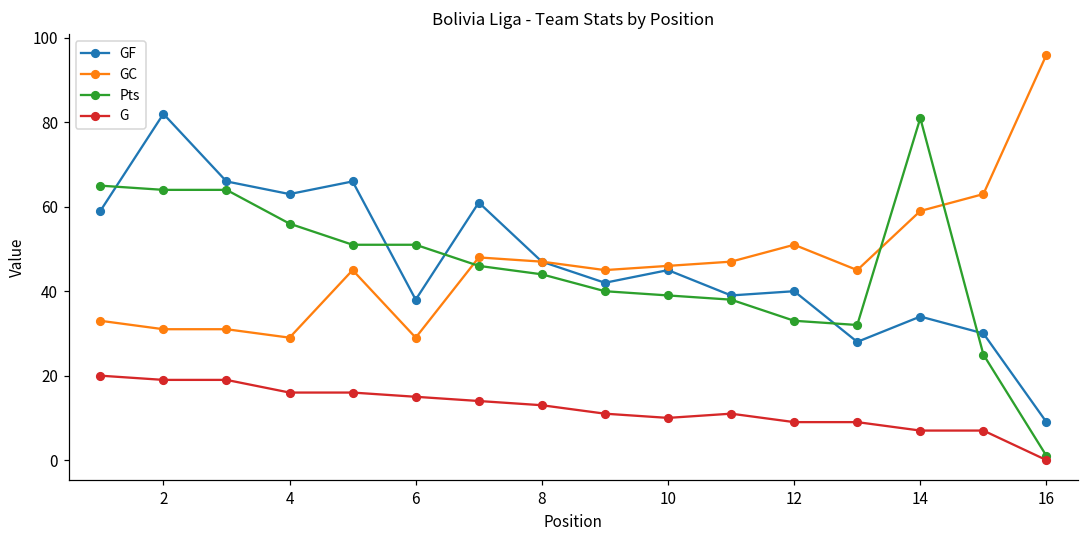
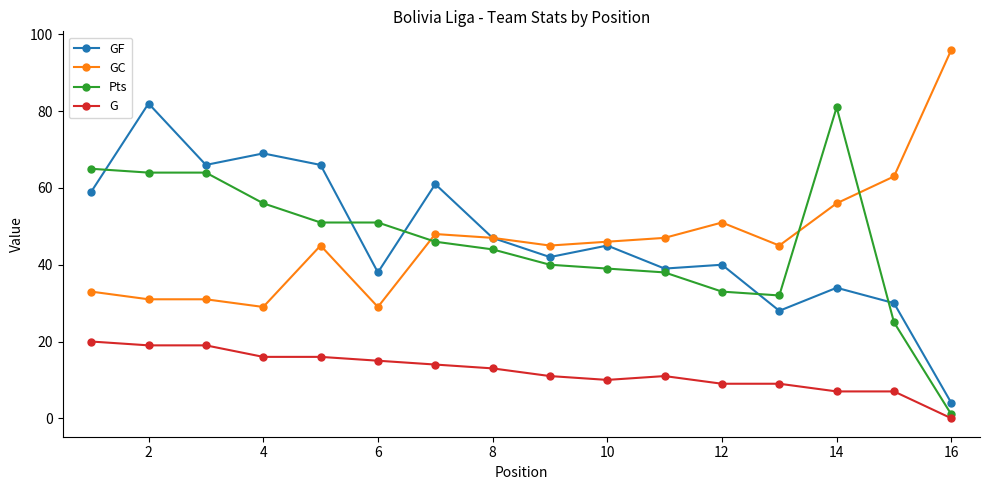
  {
    "GF": {
      "2": 82,
-     "4": 63,
+     "4": 69,
      "6": 38,
      "10": 45,
      "12": 40,
      "14": 34,
-     "16": 9
+     "16": 4
    },
    "GC": {
      "2": 31,
      "4": 29,
      "6": 29,
      "10": 46,
      "12": 51,
-     "14": 59,
+     "14": 56,
      "16": 96
    },
    "Pts": {
      "2": 64,
      "4": 56,
      "6": 51,
      "8": 44,
      "10": 39,
      "12": 33,
      "14": 81,
      "16": 1
    },
    "G": {
      "2": 19,
      "4": 16,
      "6": 15,
      "8": 13,
      "10": 10,
      "12": 9,
      "14": 7,
      "16": 0
    }
  }
